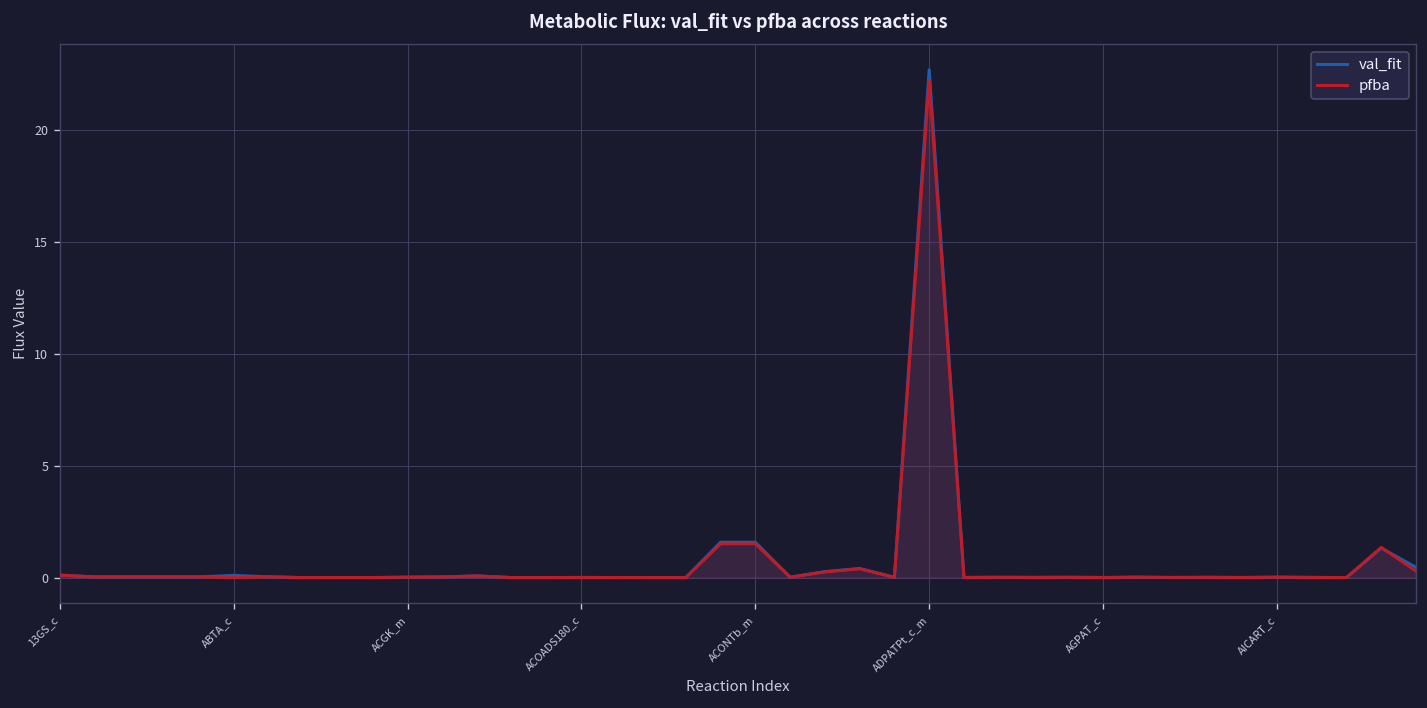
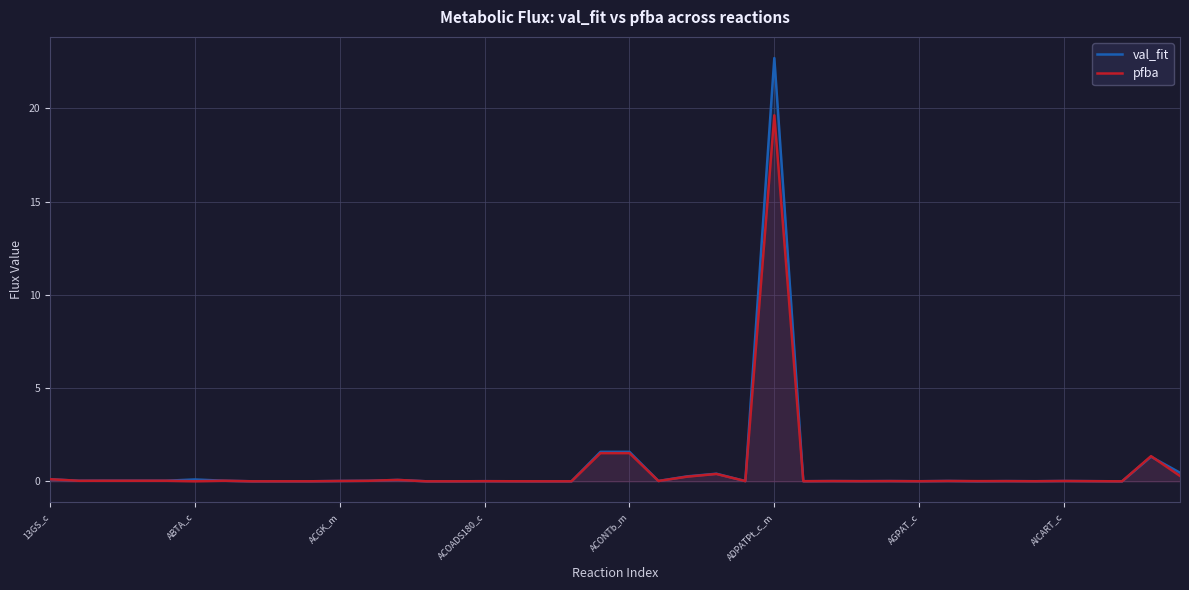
  {
    "val_fit": {
      "ADPATPt_c_m": 22.7
    },
    "pfba": {
-     "ADPATPt_c_m": 22.2
+     "ADPATPt_c_m": 19.6
    }
  }
